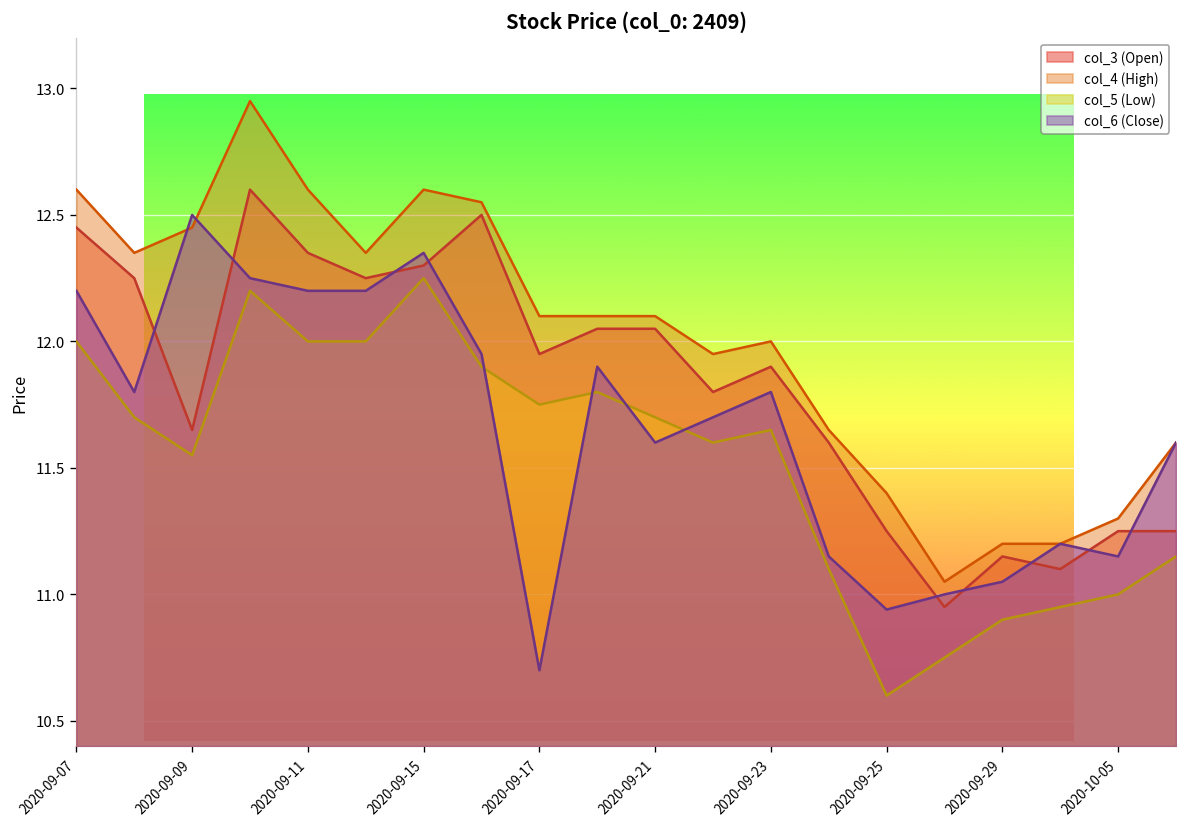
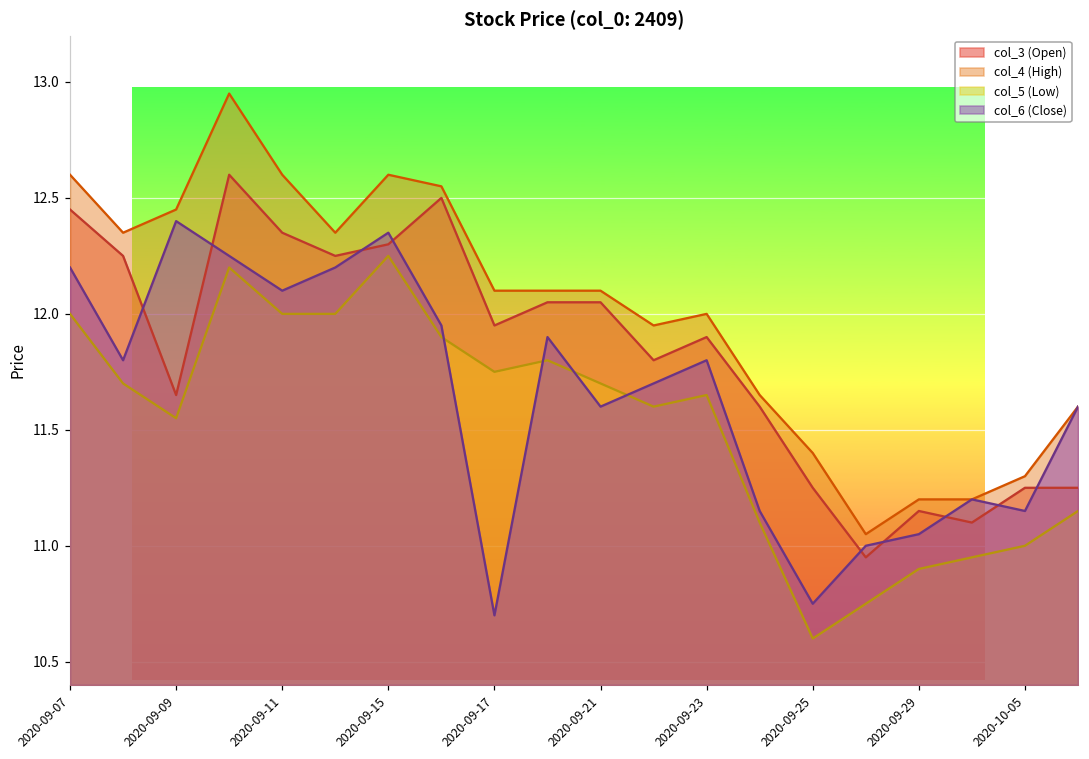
  {
    "col_6 (Close)": {
      "2020-09-07": 12.20,
-     "2020-09-09": 12.5,
-     "2020-09-11": 12.2,
+     "2020-09-09": 12.4,
+     "2020-09-11": 12.1,
      "2020-09-15": 12.35,
      "2020-09-17": 10.70,
      "2020-09-21": 11.60,
      "2020-09-23": 11.80,
-     "2020-09-25": 10.94,
+     "2020-09-25": 10.75,
      "2020-09-29": 11.05,
      "2020-10-05": 11.15
    }
  }
